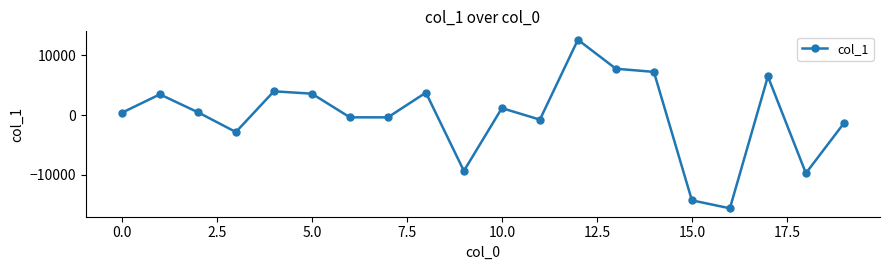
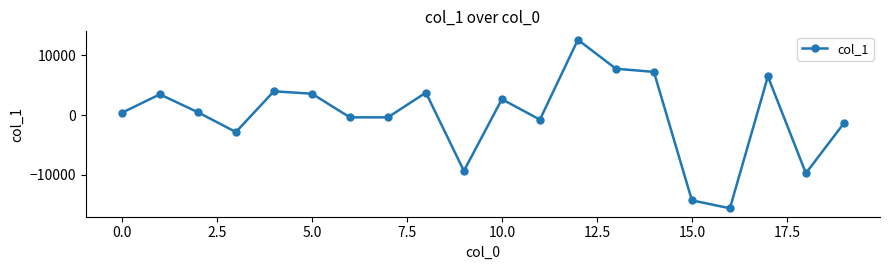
  {
    "0.0": 0,
    "5.0": 4000,
-   "10.0": 1000,
+   "10.0": 3000,
    "15.0": -14000
  }
